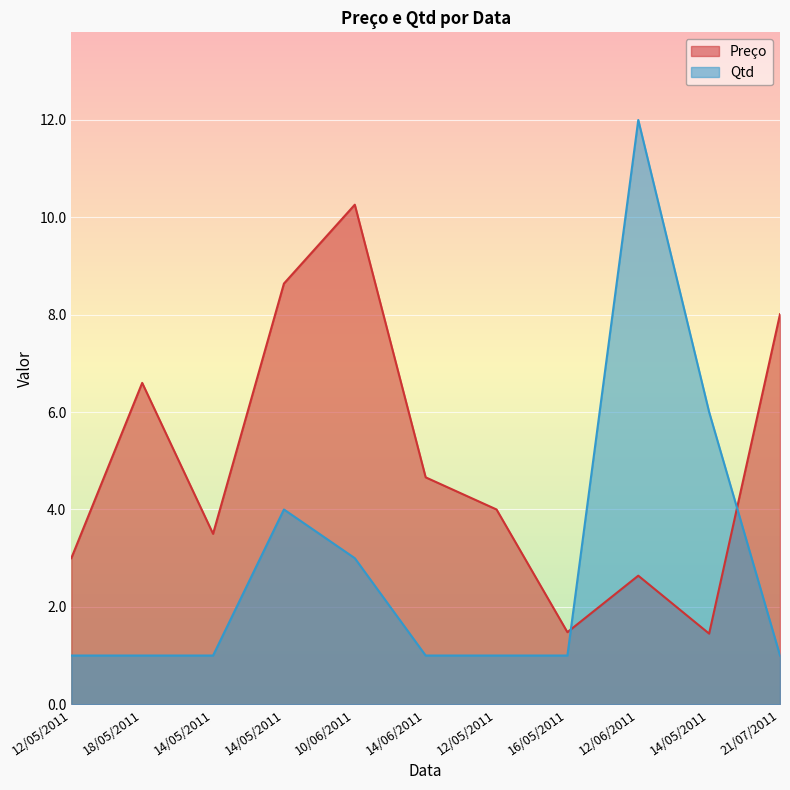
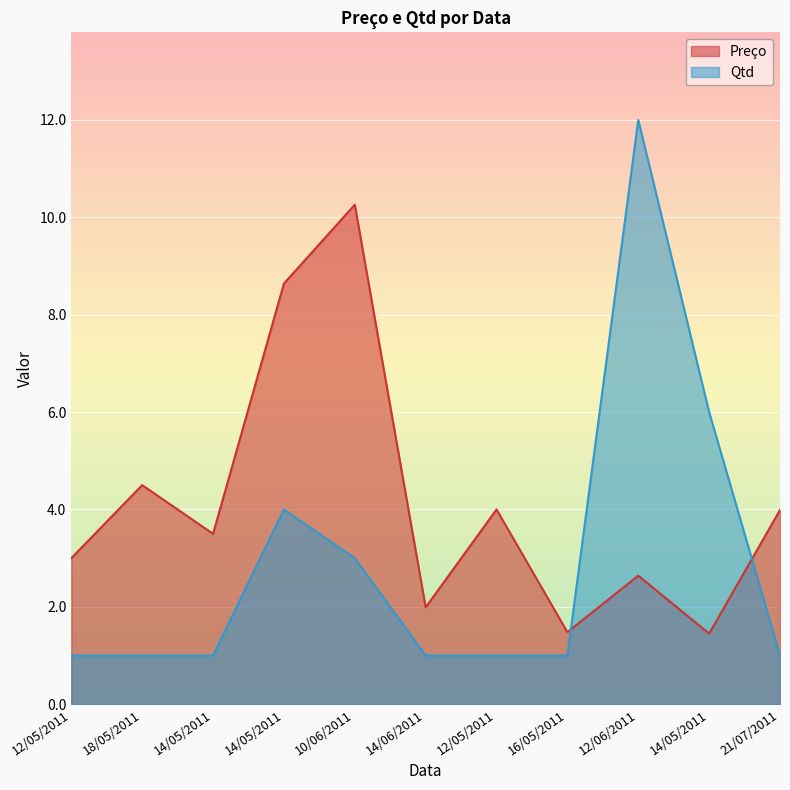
  {
    "Preço": {
-     "18/05/2011": 6.6,
+     "18/05/2011": 4.5,
      "10/06/2011": 10.3,
-     "14/06/2011": 4.7,
+     "14/06/2011": 2.0,
      "16/05/2011": 1.5,
      "12/06/2011": 2.6,
-     "21/07/2011": 8.0
+     "21/07/2011": 4.0
    },
    "Qtd": {
      "18/05/2011": 1.0,
      "10/06/2011": 3.0,
      "14/06/2011": 1.0,
      "16/05/2011": 1.0,
      "12/06/2011": 12.0,
      "21/07/2011": 1.0
    }
  }
